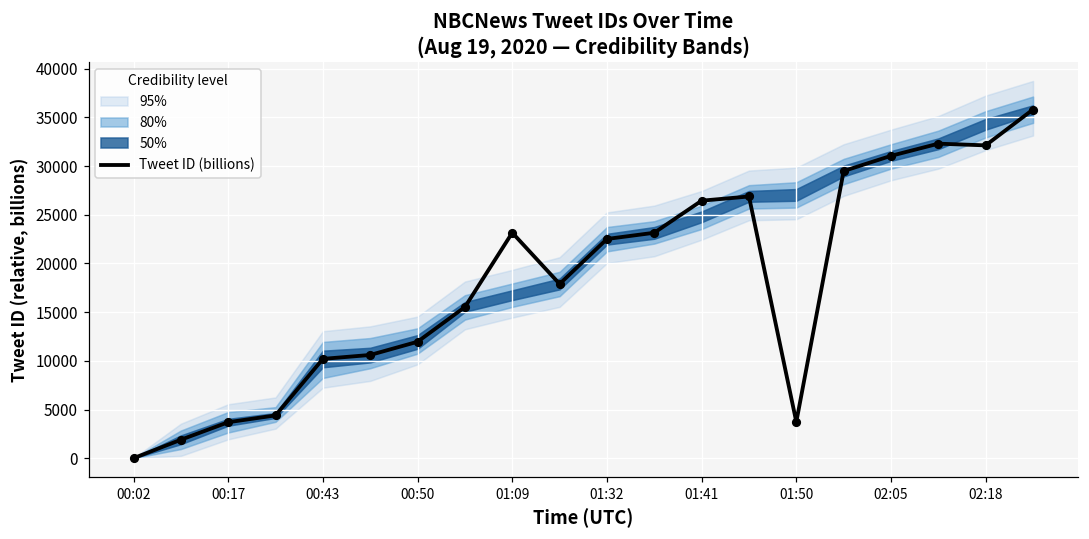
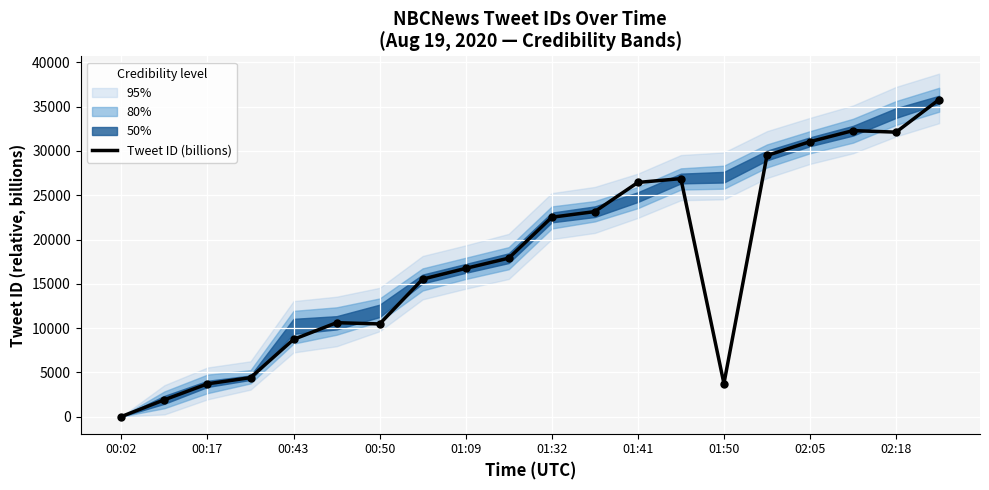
  {
    "Tweet ID (billions)": {
      "00:17": 4000,
-     "00:43": 10000,
-     "00:50": 12000,
-     "01:09": 23000,
+     "00:43": 9000,
+     "00:50": 10000,
+     "01:09": 17000,
      "01:32": 23000,
      "01:41": 26000,
      "01:50": 4000,
      "02:05": 31000,
      "02:18": 32000
    }
  }
